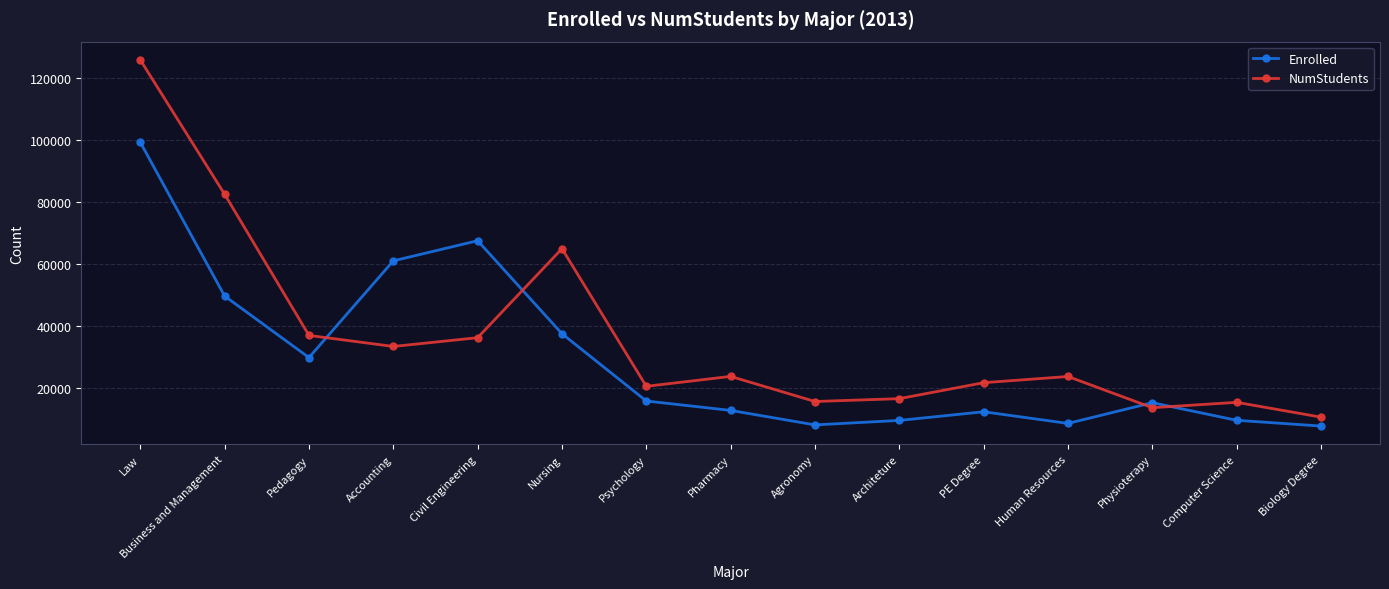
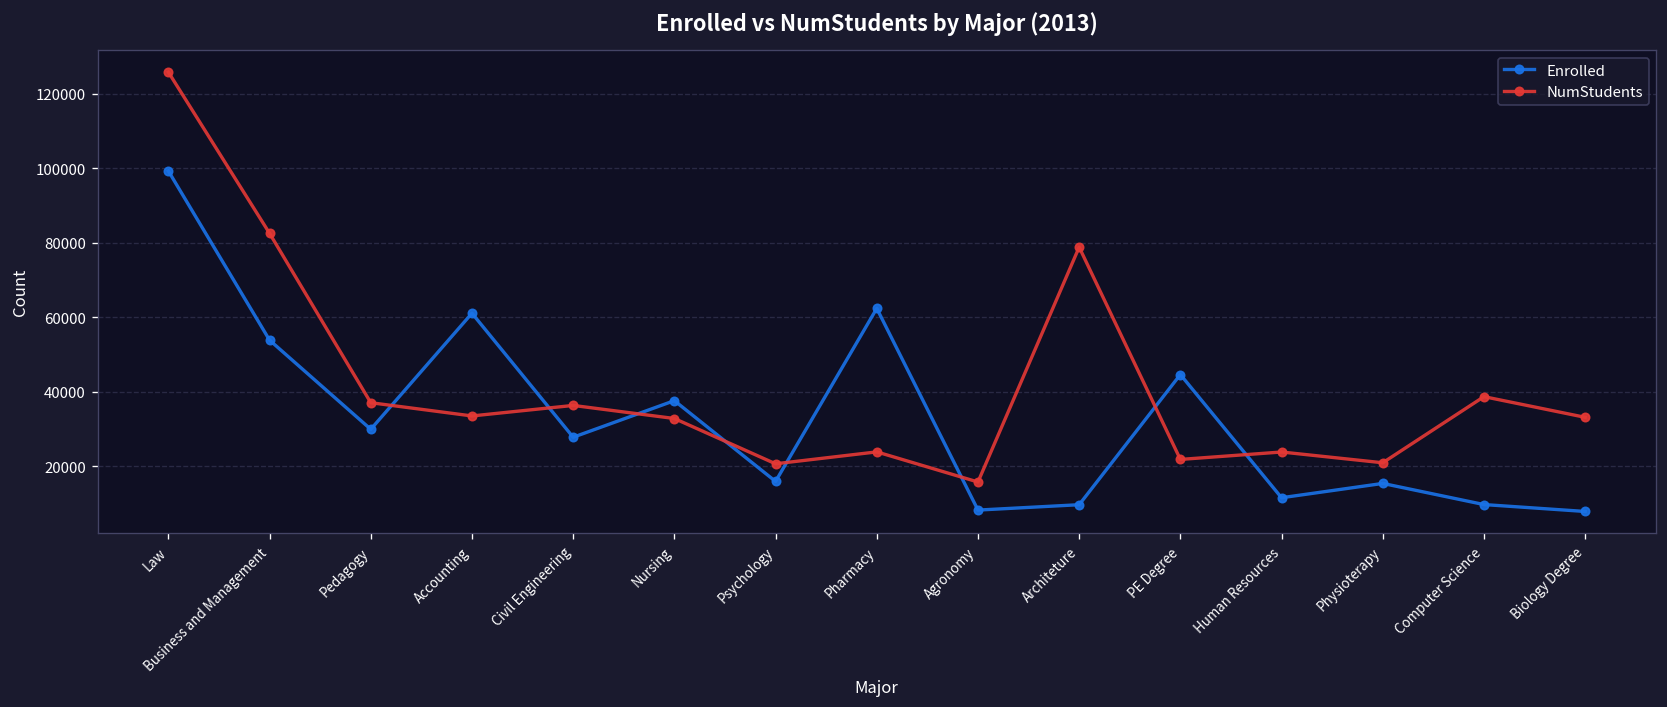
  {
    "Enrolled": {
      "Law": 99000,
-     "Business and Management": 50000,
+     "Business and Management": 54000,
      "Pedagogy": 30000,
      "Accounting": 61000,
-     "Civil Engineering": 68000,
+     "Civil Engineering": 28000,
      "Nursing": 38000,
      "Psychology": 16000,
-     "Pharmacy": 13000,
+     "Pharmacy": 62000,
      "Agronomy": 8000,
      "Architeture": 10000,
-     "PE Degree": 12000,
-     "Human Resources": 9000,
+     "PE Degree": 45000,
+     "Human Resources": 12000,
      "Physioterapy": 15000,
      "Computer Science": 10000,
      "Biology Degree": 8000
    },
    "NumStudents": {
      "Law": 126000,
      "Business and Management": 83000,
      "Pedagogy": 37000,
      "Accounting": 34000,
      "Civil Engineering": 36000,
-     "Nursing": 65000,
+     "Nursing": 33000,
      "Psychology": 21000,
      "Pharmacy": 24000,
      "Agronomy": 16000,
-     "Architeture": 17000,
+     "Architeture": 79000,
      "PE Degree": 22000,
      "Human Resources": 24000,
-     "Physioterapy": 14000,
-     "Computer Science": 16000,
-     "Biology Degree": 11000
+     "Physioterapy": 21000,
+     "Computer Science": 39000,
+     "Biology Degree": 33000
    }
  }
